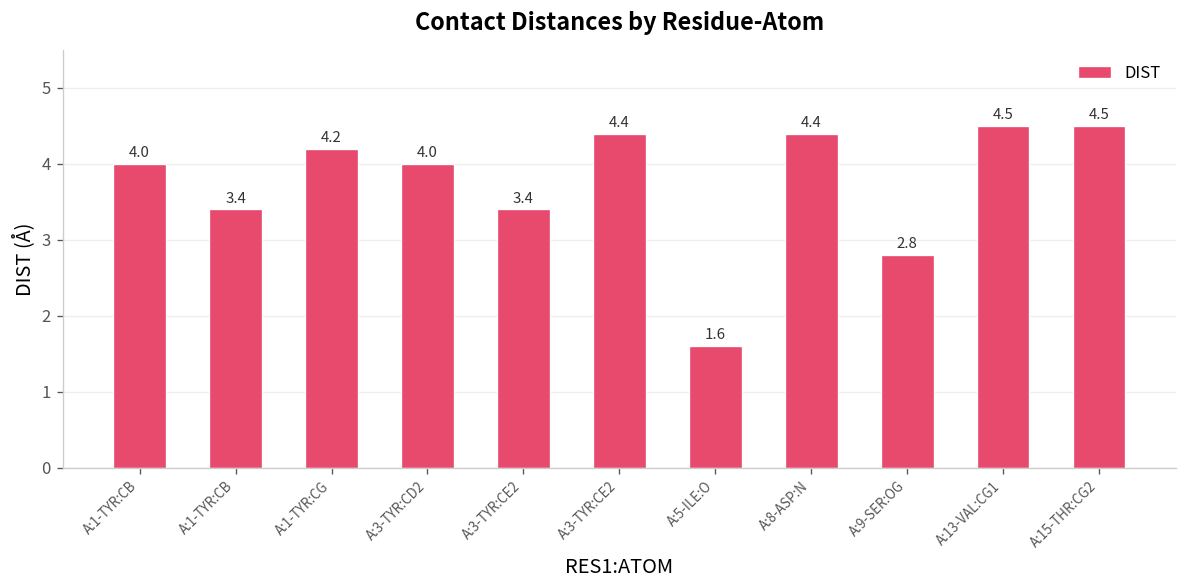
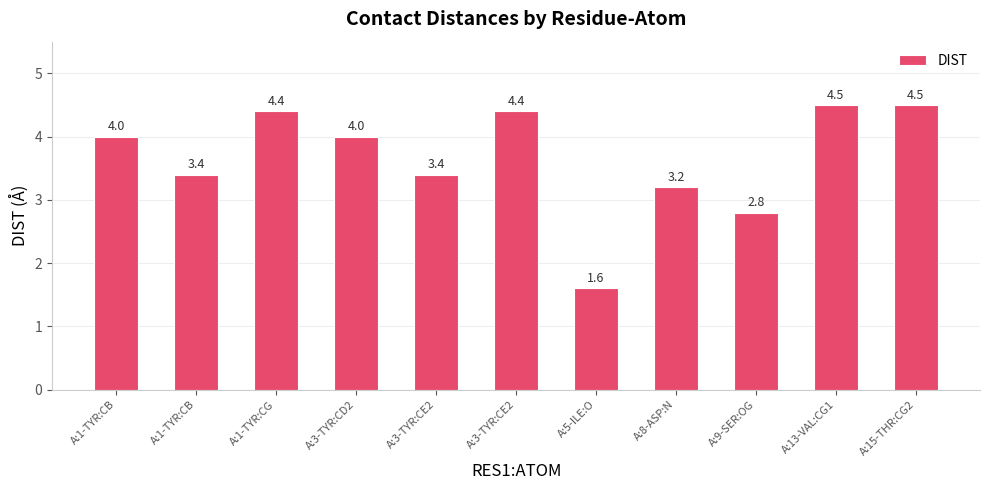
  {
-   "A:1-TYR:CG": 4.2,
+   "A:1-TYR:CG": 4.4,
    "A:3-TYR:CD2": 4.0,
    "A:5-ILE:O": 1.6,
-   "A:8-ASP:N": 4.4,
+   "A:8-ASP:N": 3.2,
    "A:9-SER:OG": 2.8,
    "A:13-VAL:CG1": 4.5,
    "A:15-THR:CG2": 4.5
  }
